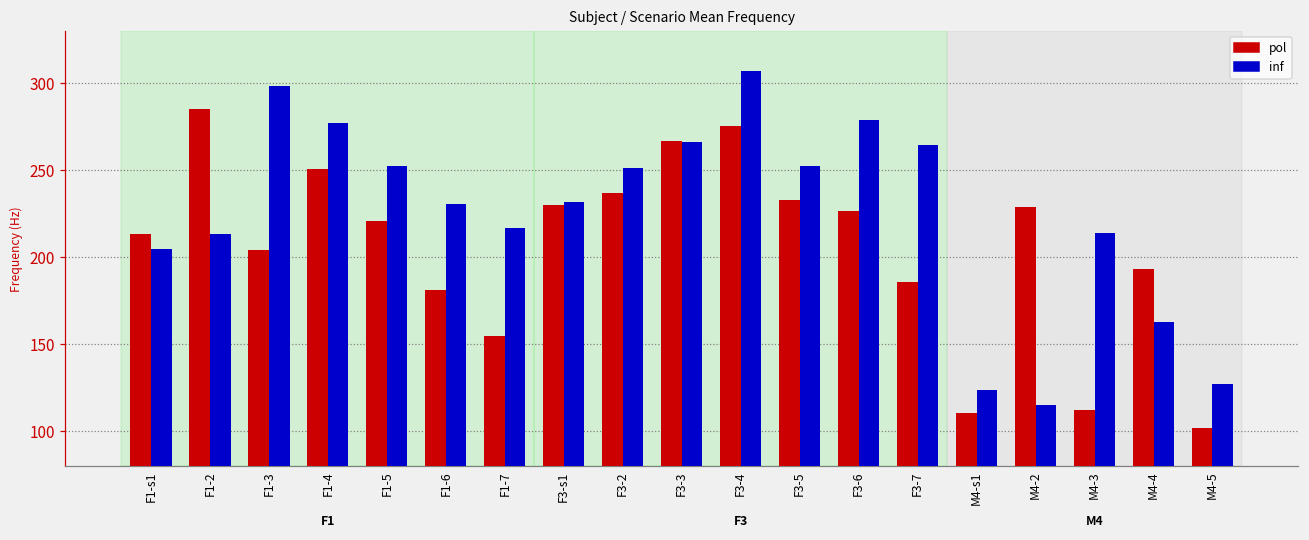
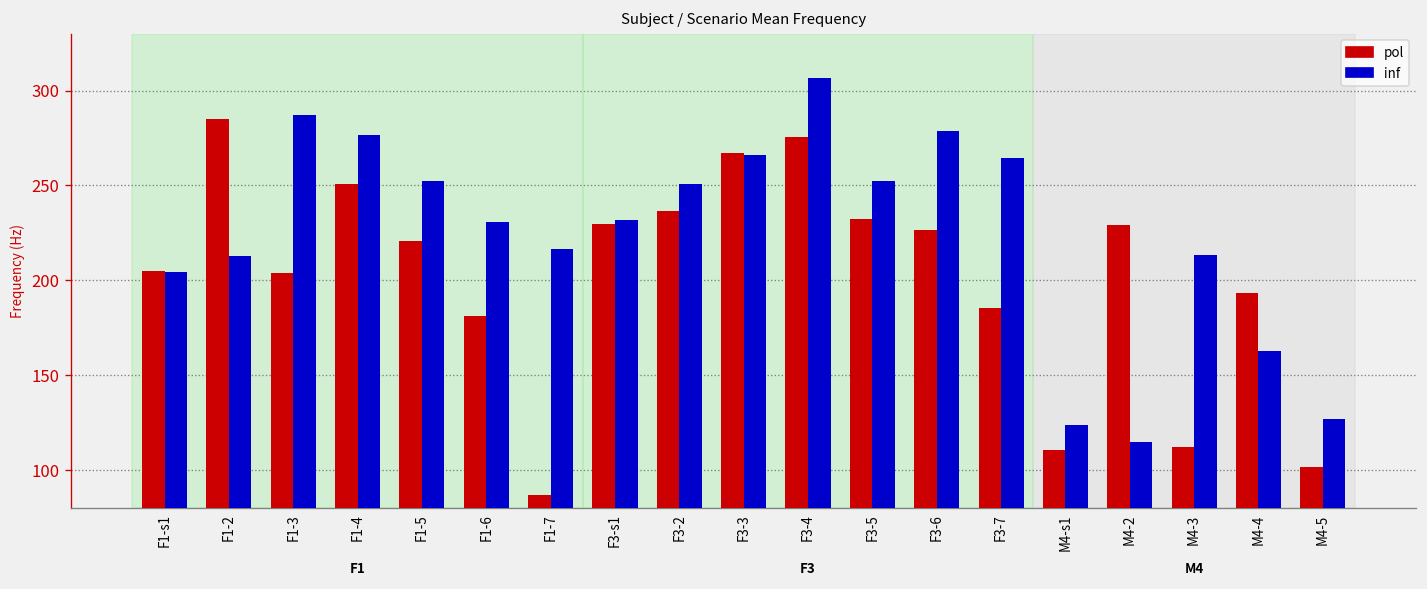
  {
    "pol": {
-     "F1-s1": 213,
+     "F1-s1": 205,
      "F1-2": 285,
      "F1-3": 204,
      "F1-4": 251,
      "F1-5": 221,
      "F1-6": 181,
-     "F1-7": 155,
+     "F1-7": 87,
      "F3-s1": 230,
      "F3-2": 237,
      "F3-3": 267,
      "F3-4": 275,
      "F3-5": 233,
      "F3-6": 227,
      "F3-7": 186,
      "M4-s1": 111,
      "M4-2": 229,
      "M4-3": 112,
      "M4-4": 193,
      "M4-5": 102
    },
    "inf": {
      "F1-s1": 205,
      "F1-2": 213,
-     "F1-3": 298,
+     "F1-3": 287,
      "F1-4": 277,
      "F1-5": 252,
      "F1-6": 231,
      "F1-7": 217,
      "F3-s1": 232,
      "F3-2": 251,
      "F3-3": 266,
      "F3-4": 307,
      "F3-5": 253,
      "F3-6": 279,
      "F3-7": 264,
      "M4-s1": 124,
      "M4-2": 115,
      "M4-3": 214,
      "M4-4": 163,
      "M4-5": 127
    }
  }
